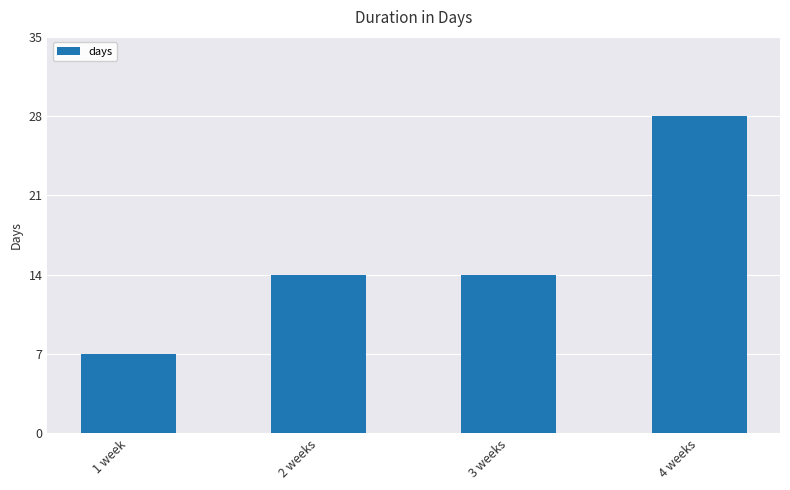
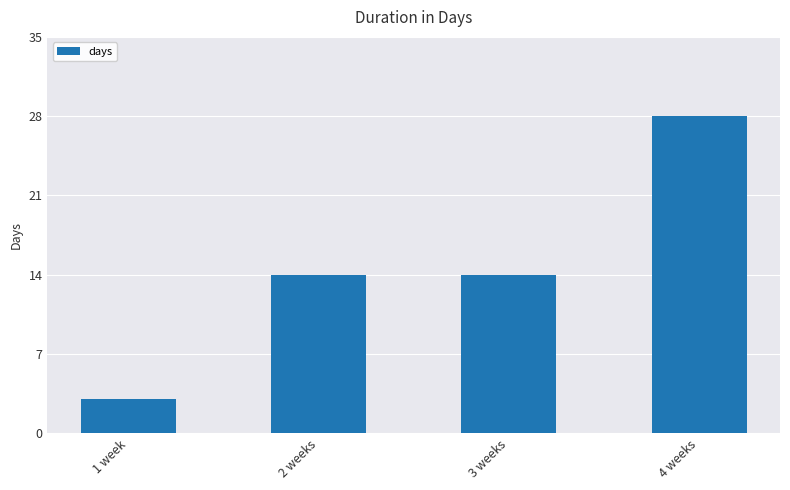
  {
-   "1 week": 7,
+   "1 week": 3,
    "2 weeks": 14,
    "3 weeks": 14,
    "4 weeks": 28
  }
